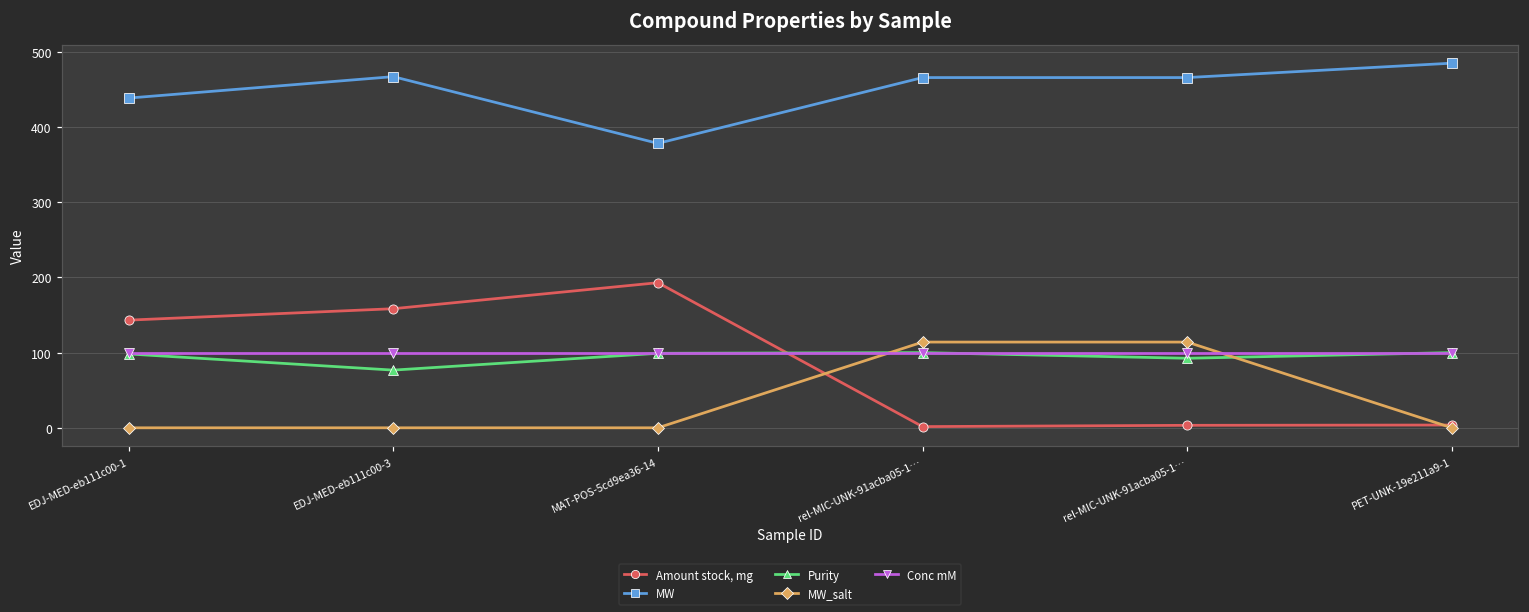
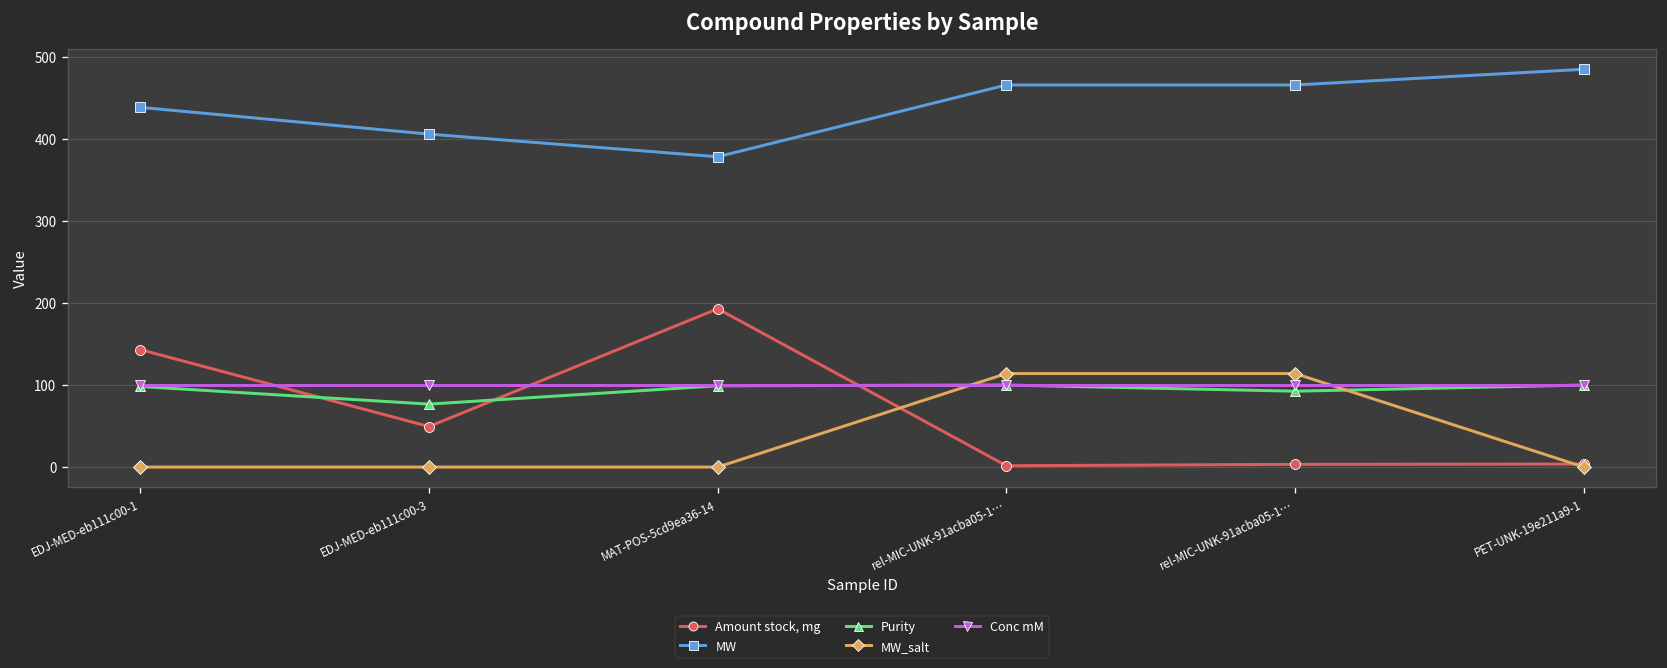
  {
    "Amount stock, mg": {
      "EDJ-MED-eb111c00-1": 140,
-     "EDJ-MED-eb111c00-3": 160,
+     "EDJ-MED-eb111c00-3": 50,
      "MAT-POS-5cd9ea36-14": 190
    },
    "MW": {
      "EDJ-MED-eb111c00-1": 440,
-     "EDJ-MED-eb111c00-3": 470,
+     "EDJ-MED-eb111c00-3": 410,
      "MAT-POS-5cd9ea36-14": 380,
      "PET-UNK-19e211a9-1": 480
    },
    "Purity": {
      "EDJ-MED-eb111c00-3": 80
    },
    "MW_salt": {
      "EDJ-MED-eb111c00-1": 0,
      "EDJ-MED-eb111c00-3": 0,
      "MAT-POS-5cd9ea36-14": 0
    },
    "Conc mM": {
      "EDJ-MED-eb111c00-3": 100
    }
  }
